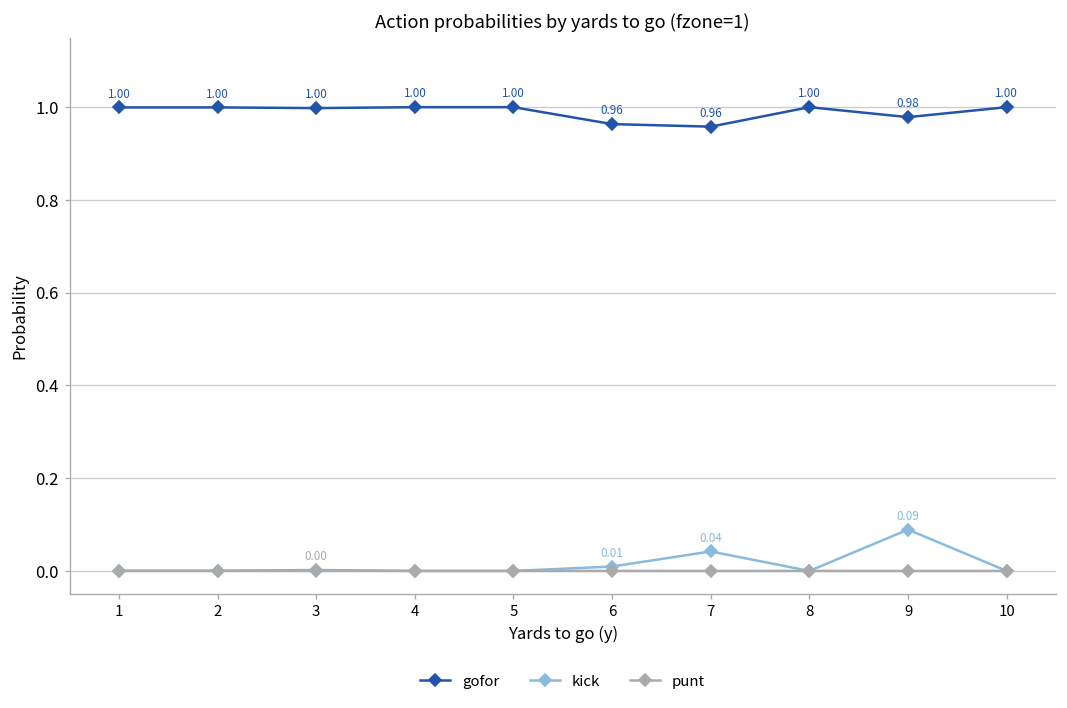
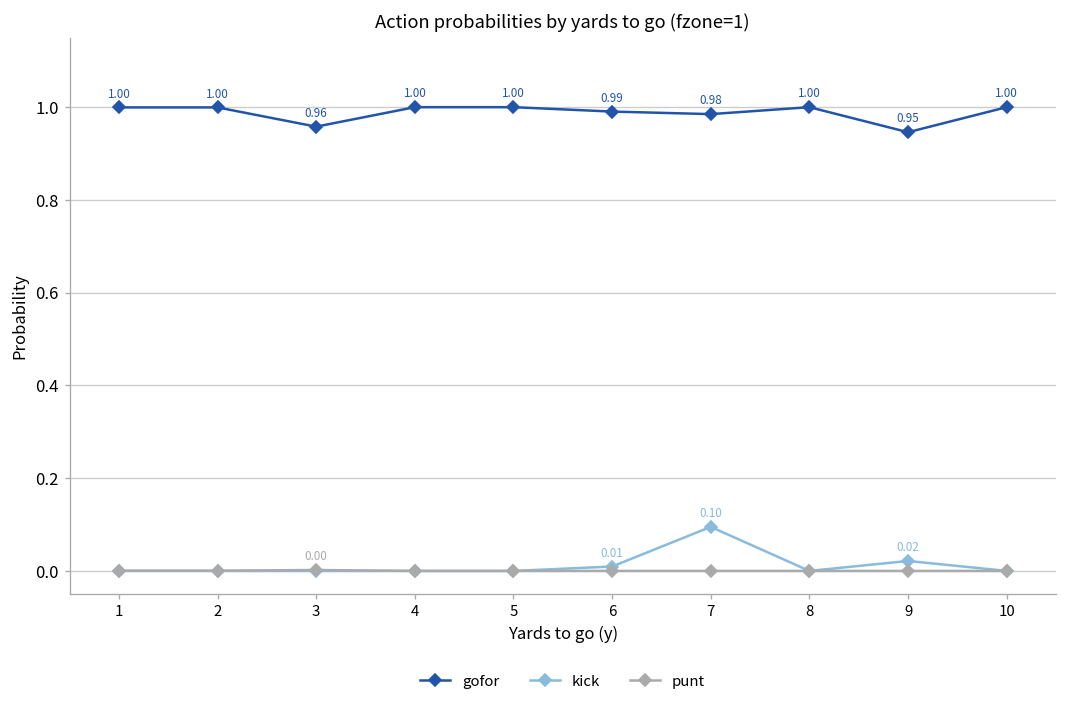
  {
    "gofor": {
      "1": 1.00,
      "2": 1.00,
-     "3": 1.00,
+     "3": 0.96,
      "4": 1.00,
      "5": 1.00,
-     "6": 0.96,
-     "7": 0.96,
+     "6": 0.99,
+     "7": 0.98,
      "8": 1.00,
-     "9": 0.98,
+     "9": 0.95,
      "10": 1.00
    },
    "kick": {
      "6": 0.01,
-     "7": 0.04,
-     "9": 0.09
+     "7": 0.10,
+     "9": 0.02
    },
    "punt": {
      "6": 0.00,
      "7": 0.00,
      "9": 0.00
    }
  }
